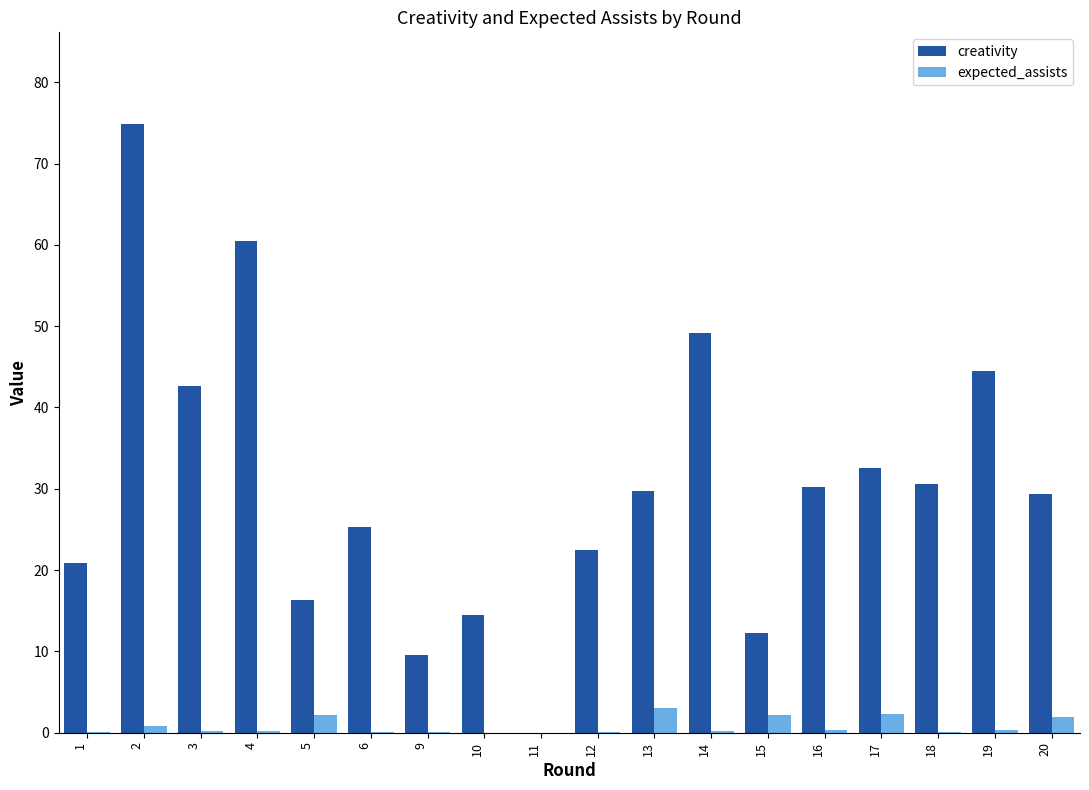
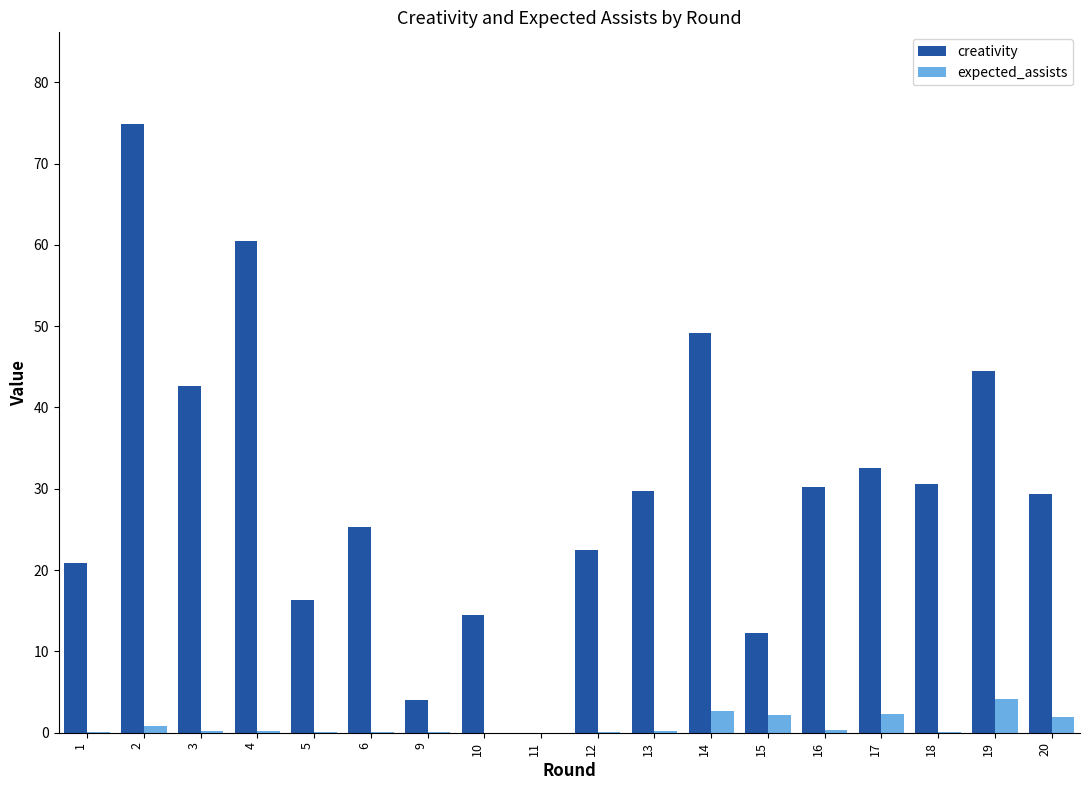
  {
    "creativity": {
      "1": 21,
      "2": 75,
      "3": 43,
      "4": 61,
      "5": 16,
      "6": 25,
-     "9": 10,
+     "9": 4,
      "10": 15,
      "11": 0,
      "12": 23,
      "13": 30,
      "14": 49,
      "15": 12,
      "16": 30,
      "17": 33,
      "18": 31,
      "19": 45,
      "20": 29
    },
    "expected_assists": {
      "2": 1,
-     "5": 2,
+     "5": 0,
      "11": 0,
-     "13": 3,
-     "14": 0,
+     "13": 0,
+     "14": 3,
      "15": 2,
      "17": 2,
-     "19": 0,
+     "19": 4,
      "20": 2
    }
  }
